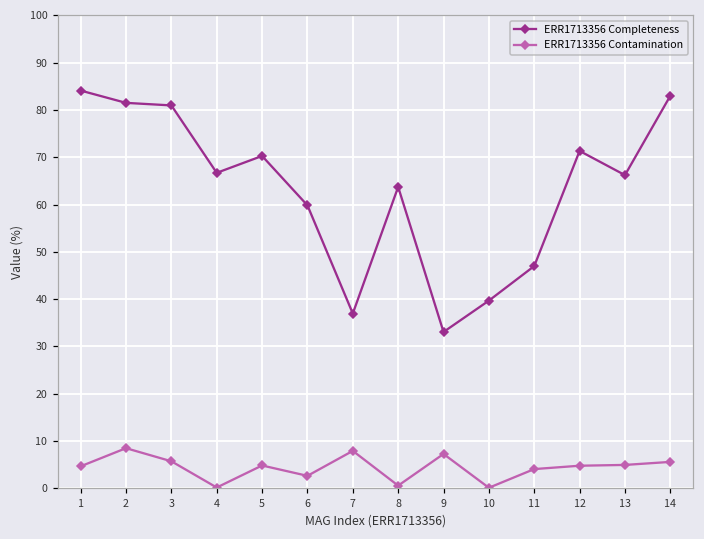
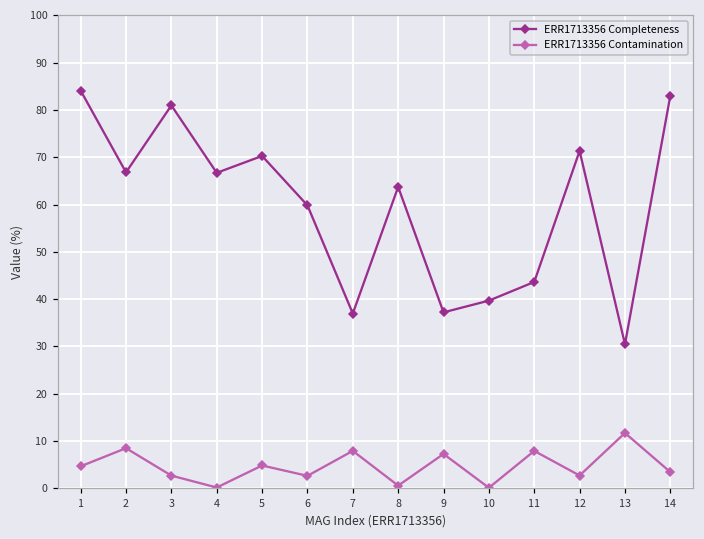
  {
    "ERR1713356 Completeness": {
      "1": 84,
-     "2": 82,
+     "2": 67,
      "3": 81,
      "4": 67,
      "5": 70,
      "6": 60,
      "7": 37,
      "8": 64,
-     "9": 33,
+     "9": 37,
      "10": 40,
-     "11": 47,
+     "11": 44,
      "12": 71,
-     "13": 66,
+     "13": 30,
      "14": 83
    },
    "ERR1713356 Contamination": {
      "1": 5,
      "2": 8,
-     "3": 6,
+     "3": 3,
      "4": 0,
      "5": 5,
      "6": 3,
      "7": 8,
      "8": 1,
      "9": 7,
      "10": 0,
-     "11": 4,
-     "12": 5,
-     "13": 5,
-     "14": 6
+     "11": 8,
+     "12": 3,
+     "13": 12,
+     "14": 3
    }
  }
